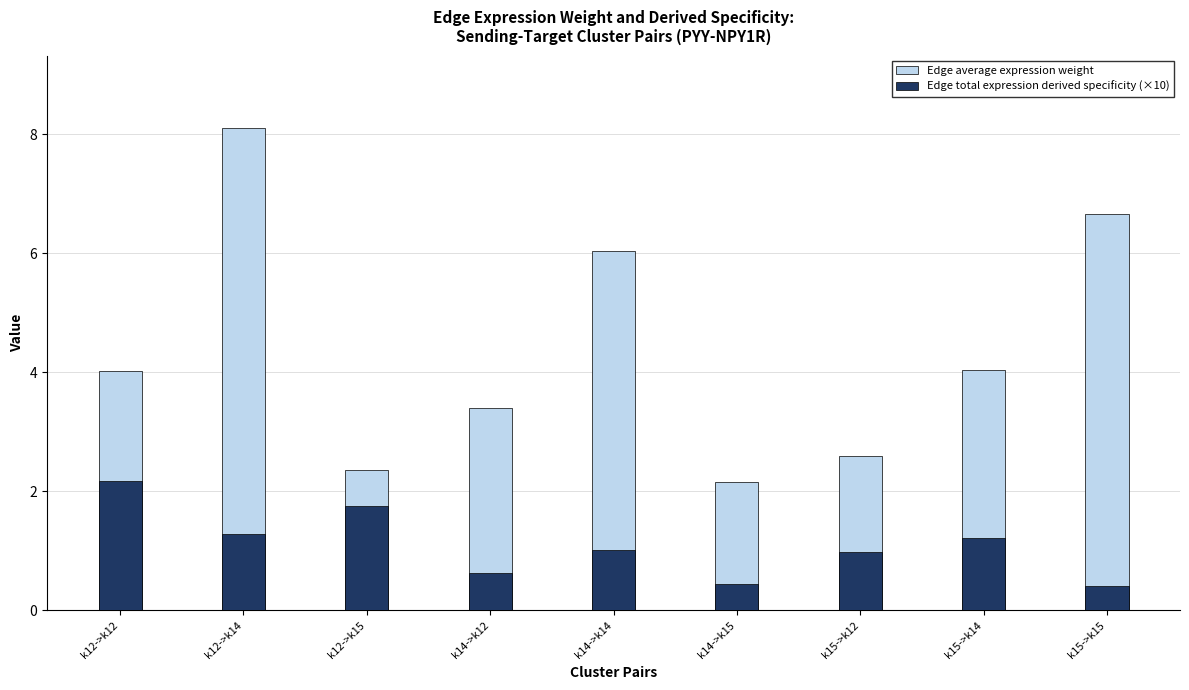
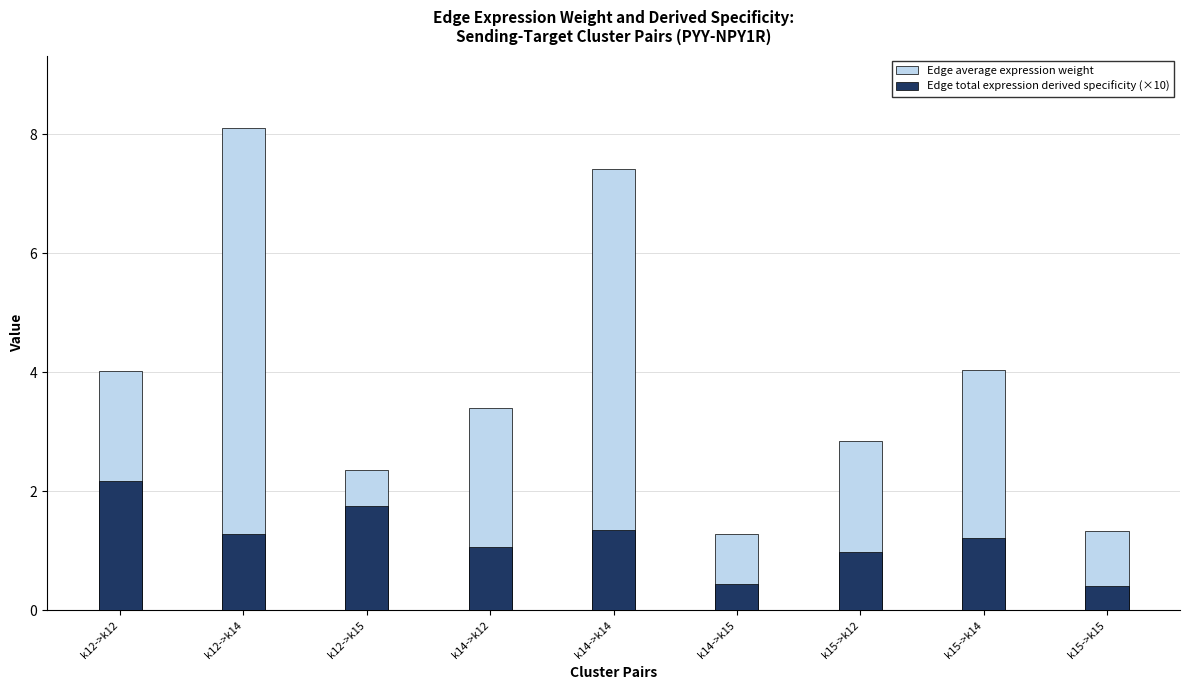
  {
    "Edge average expression weight": {
      "k12->k12": 4.0,
      "k12->k14": 8.1,
      "k12->k15": 2.4,
      "k14->k12": 3.4,
-     "k14->k14": 6.0,
-     "k14->k15": 2.2,
-     "k15->k12": 2.6,
+     "k14->k14": 7.4,
+     "k14->k15": 1.3,
+     "k15->k12": 2.8,
      "k15->k14": 4.0,
-     "k15->k15": 6.7
+     "k15->k15": 1.3
    },
    "Edge total expression derived specificity (×10)": {
-     "k14->k12": 0.6,
-     "k14->k14": 1.0
+     "k14->k12": 1.1,
+     "k14->k14": 1.3
    }
  }
